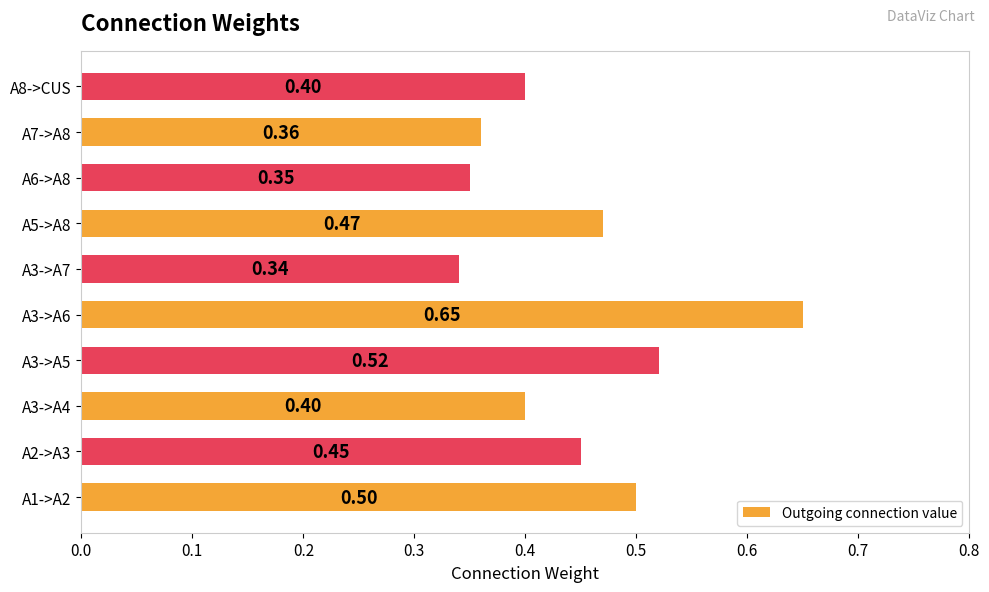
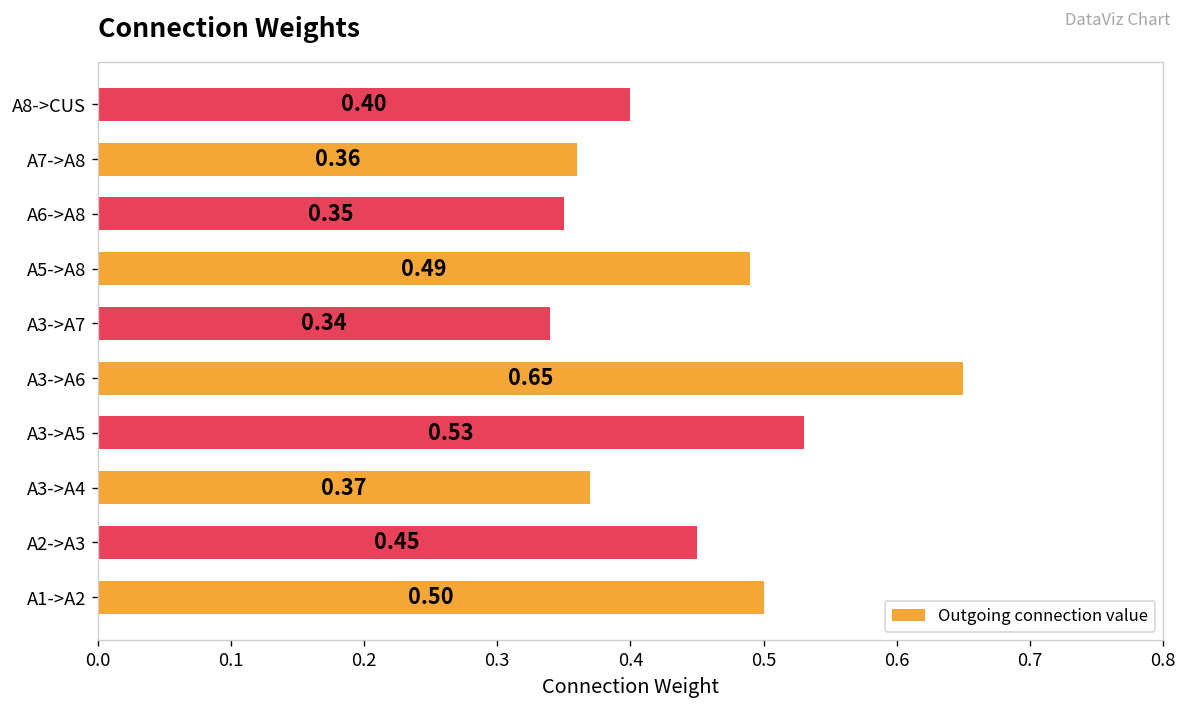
  {
    "A8->CUS": 0.40,
    "A7->A8": 0.36,
    "A6->A8": 0.35,
-   "A5->A8": 0.47,
+   "A5->A8": 0.49,
    "A3->A7": 0.34,
    "A3->A6": 0.65,
-   "A3->A5": 0.52,
-   "A3->A4": 0.40,
+   "A3->A5": 0.53,
+   "A3->A4": 0.37,
    "A2->A3": 0.45,
    "A1->A2": 0.50
  }
